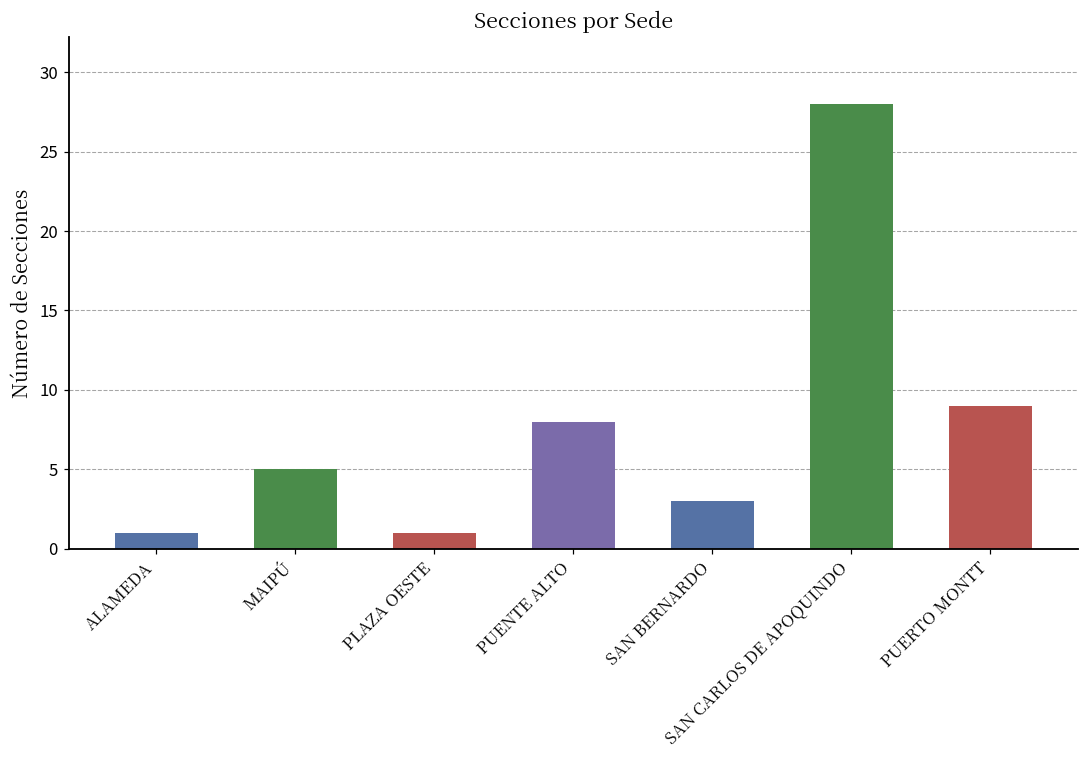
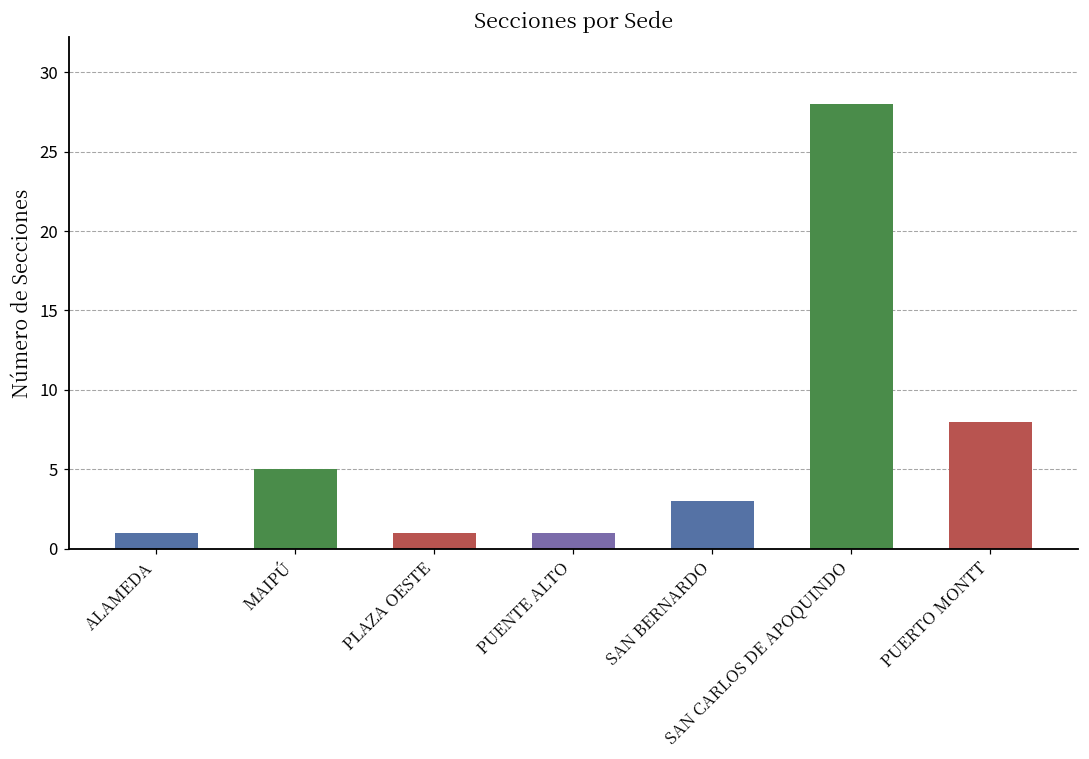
  {
    "ALAMEDA": 1,
    "MAIPÚ": 5,
    "PLAZA OESTE": 1,
-   "PUENTE ALTO": 8,
+   "PUENTE ALTO": 1,
    "SAN BERNARDO": 3,
    "SAN CARLOS DE APOQUINDO": 28,
-   "PUERTO MONTT": 9
+   "PUERTO MONTT": 8
  }
